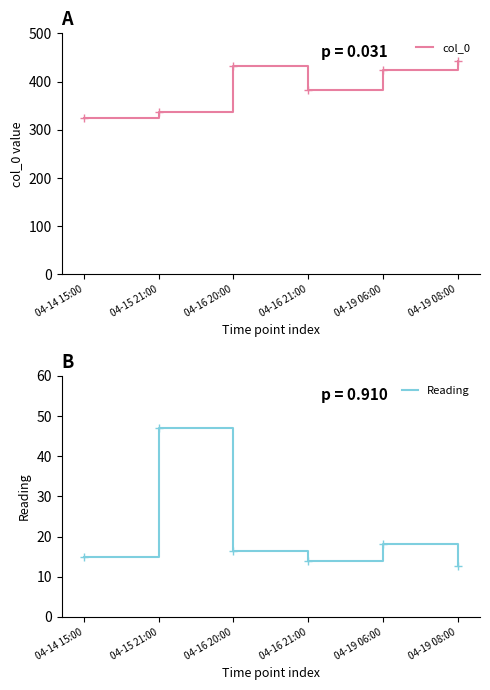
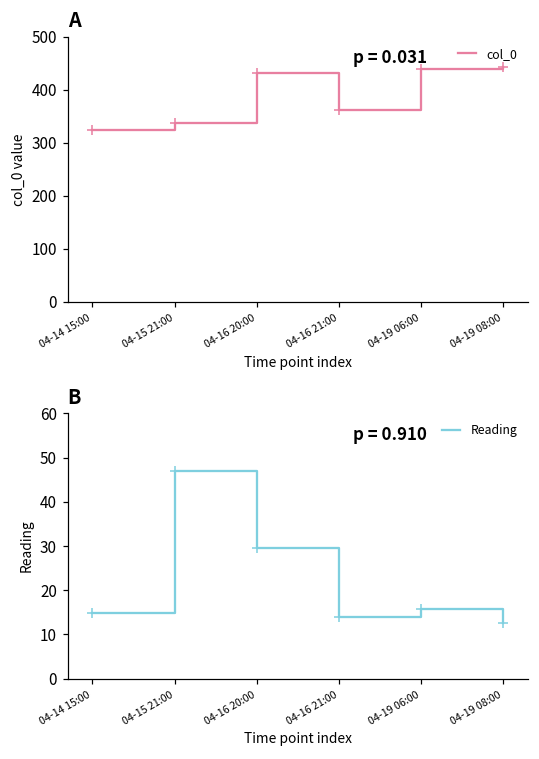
  {
    "A": {
      "04-14 15:00": 330,
      "04-15 21:00": 340,
      "04-16 20:00": 430,
-     "04-16 21:00": 380,
-     "04-19 06:00": 420,
+     "04-16 21:00": 360,
+     "04-19 06:00": 440,
      "04-19 08:00": 440
    },
    "B": {
      "04-14 15:00": 15,
      "04-15 21:00": 47,
-     "04-16 20:00": 16,
+     "04-16 20:00": 30,
      "04-16 21:00": 14,
-     "04-19 06:00": 18,
+     "04-19 06:00": 16,
      "04-19 08:00": 13
    }
  }
